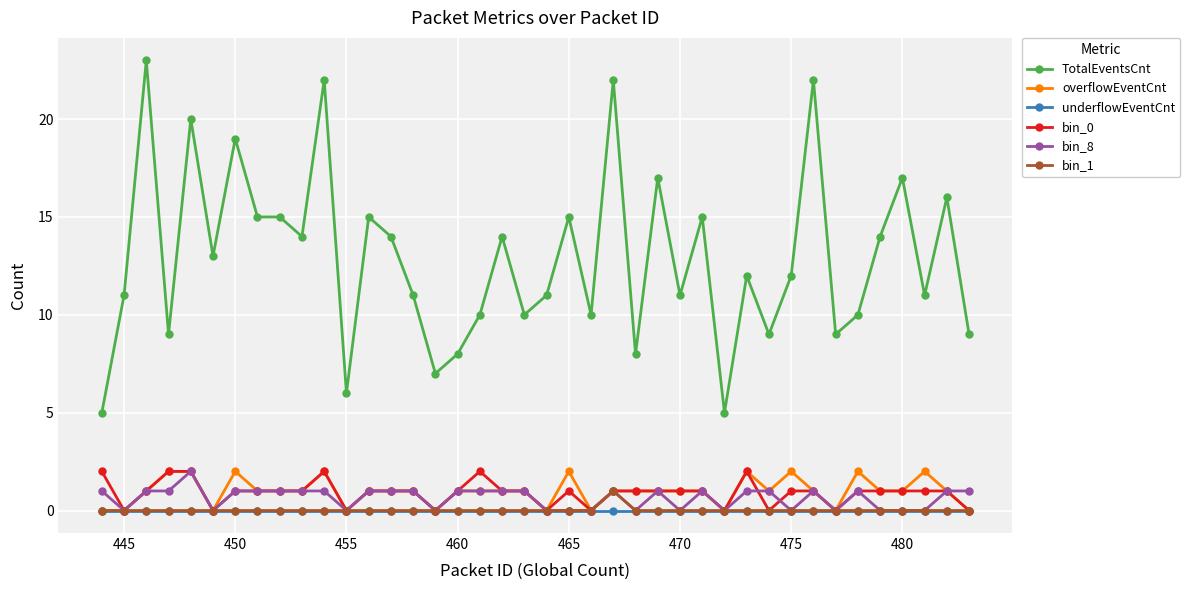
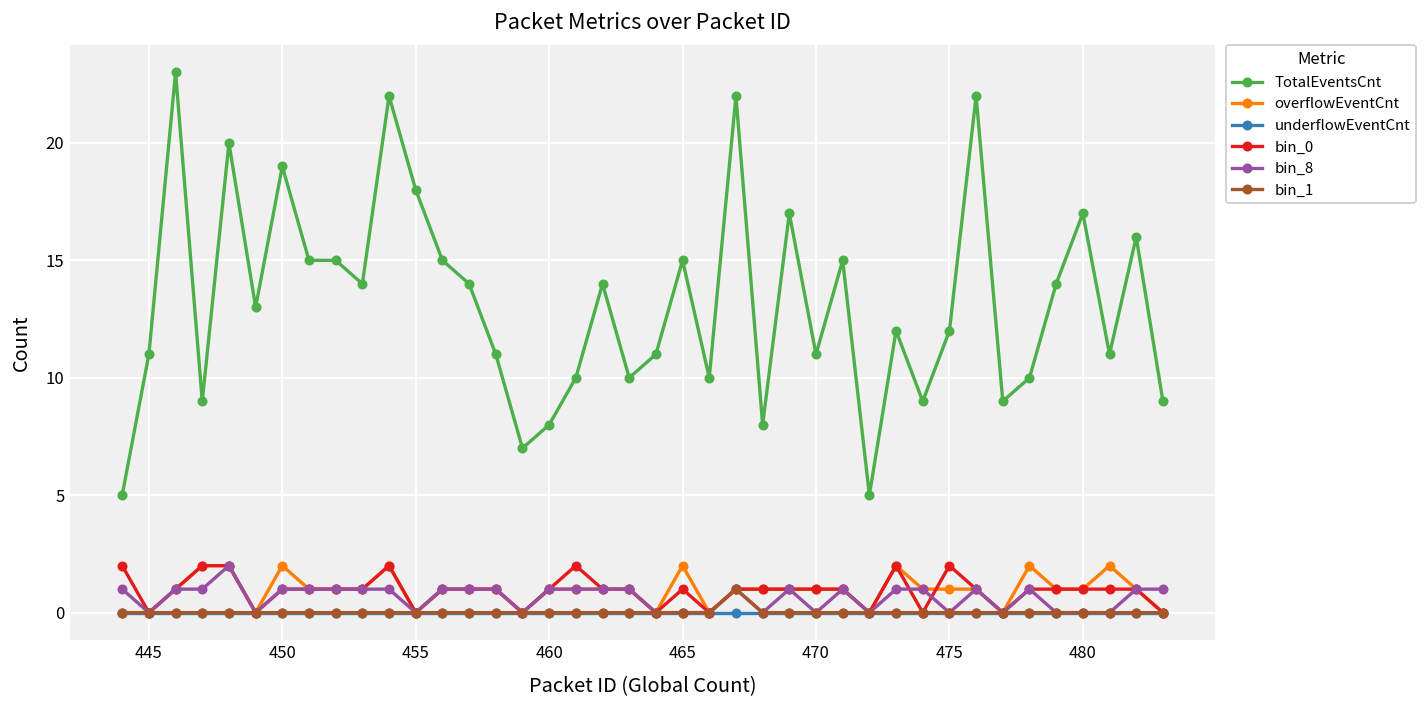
  {
    "TotalEventsCnt": {
      "445": 11,
      "450": 19,
-     "455": 6,
+     "455": 18,
      "460": 8,
      "465": 15,
      "470": 11,
      "475": 12,
      "480": 17
    },
    "overflowEventCnt": {
      "450": 2,
      "465": 2,
-     "475": 2
+     "475": 1
    },
    "bin_0": {
      "465": 1,
-     "475": 1
+     "475": 2
    }
  }
